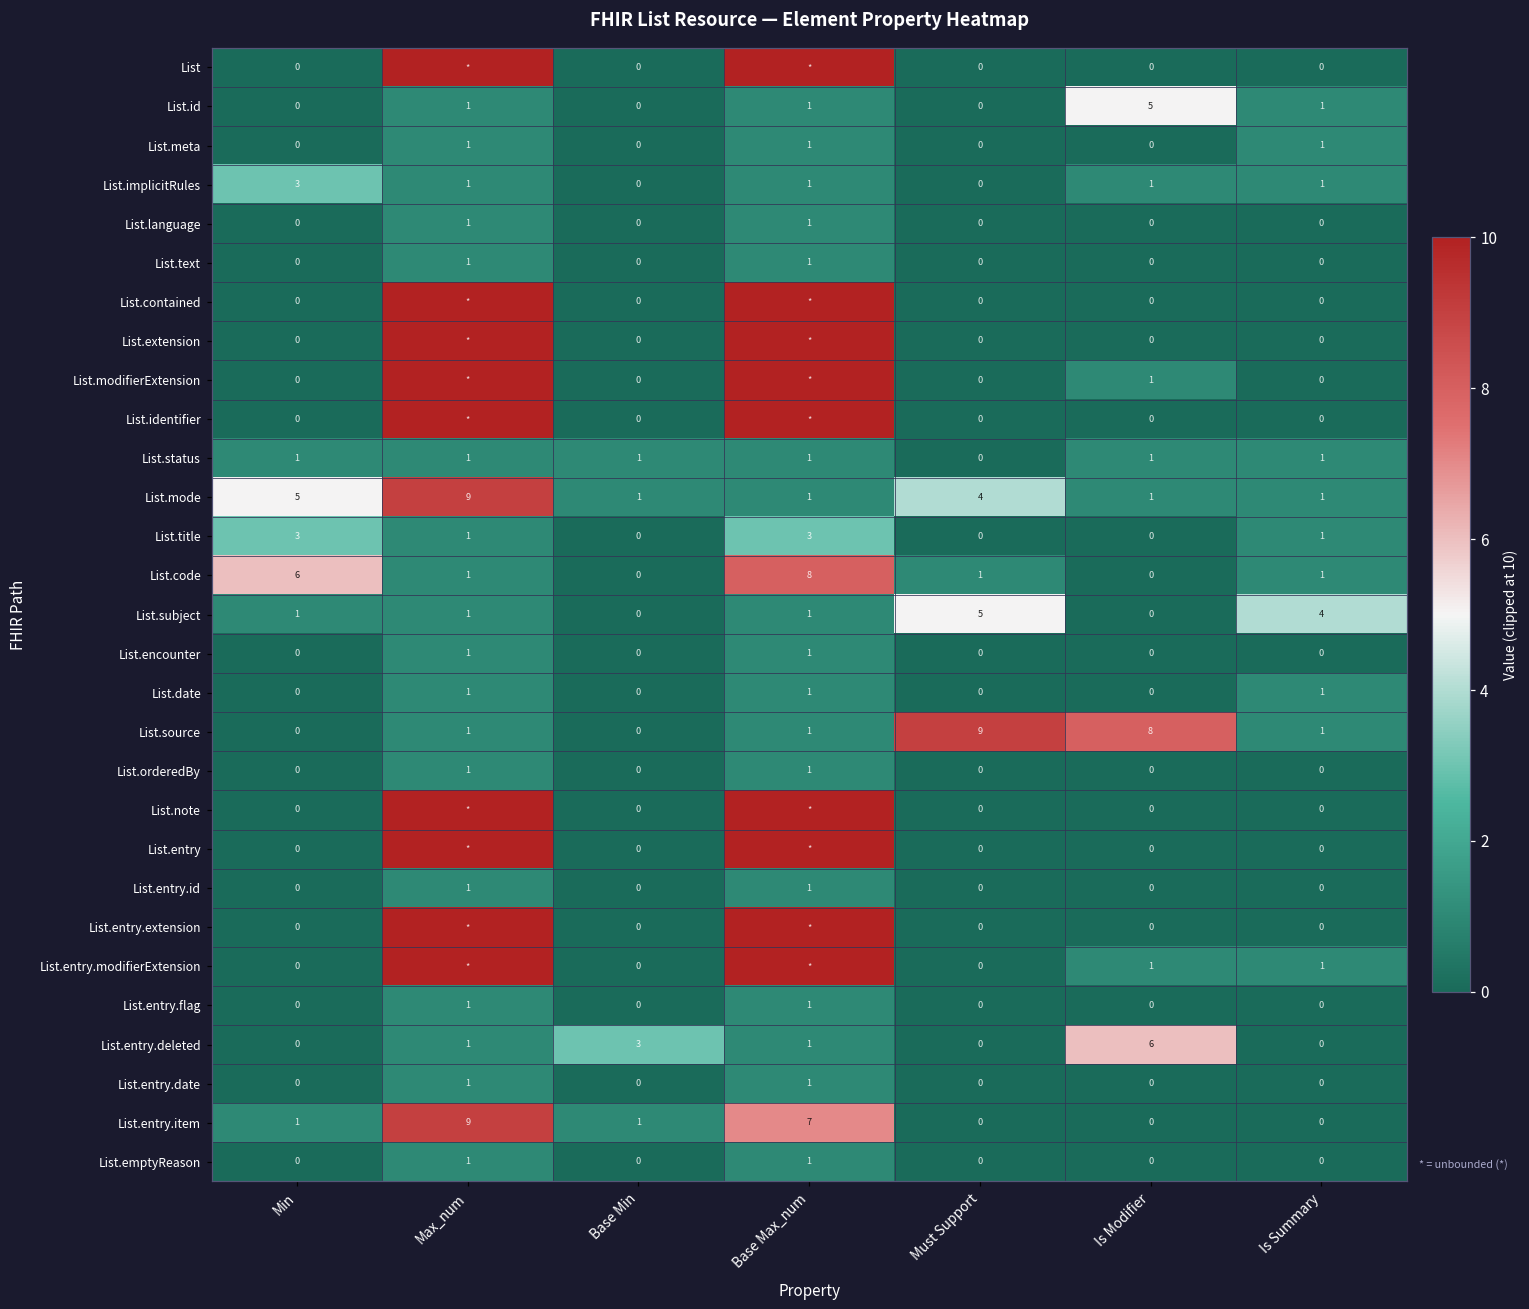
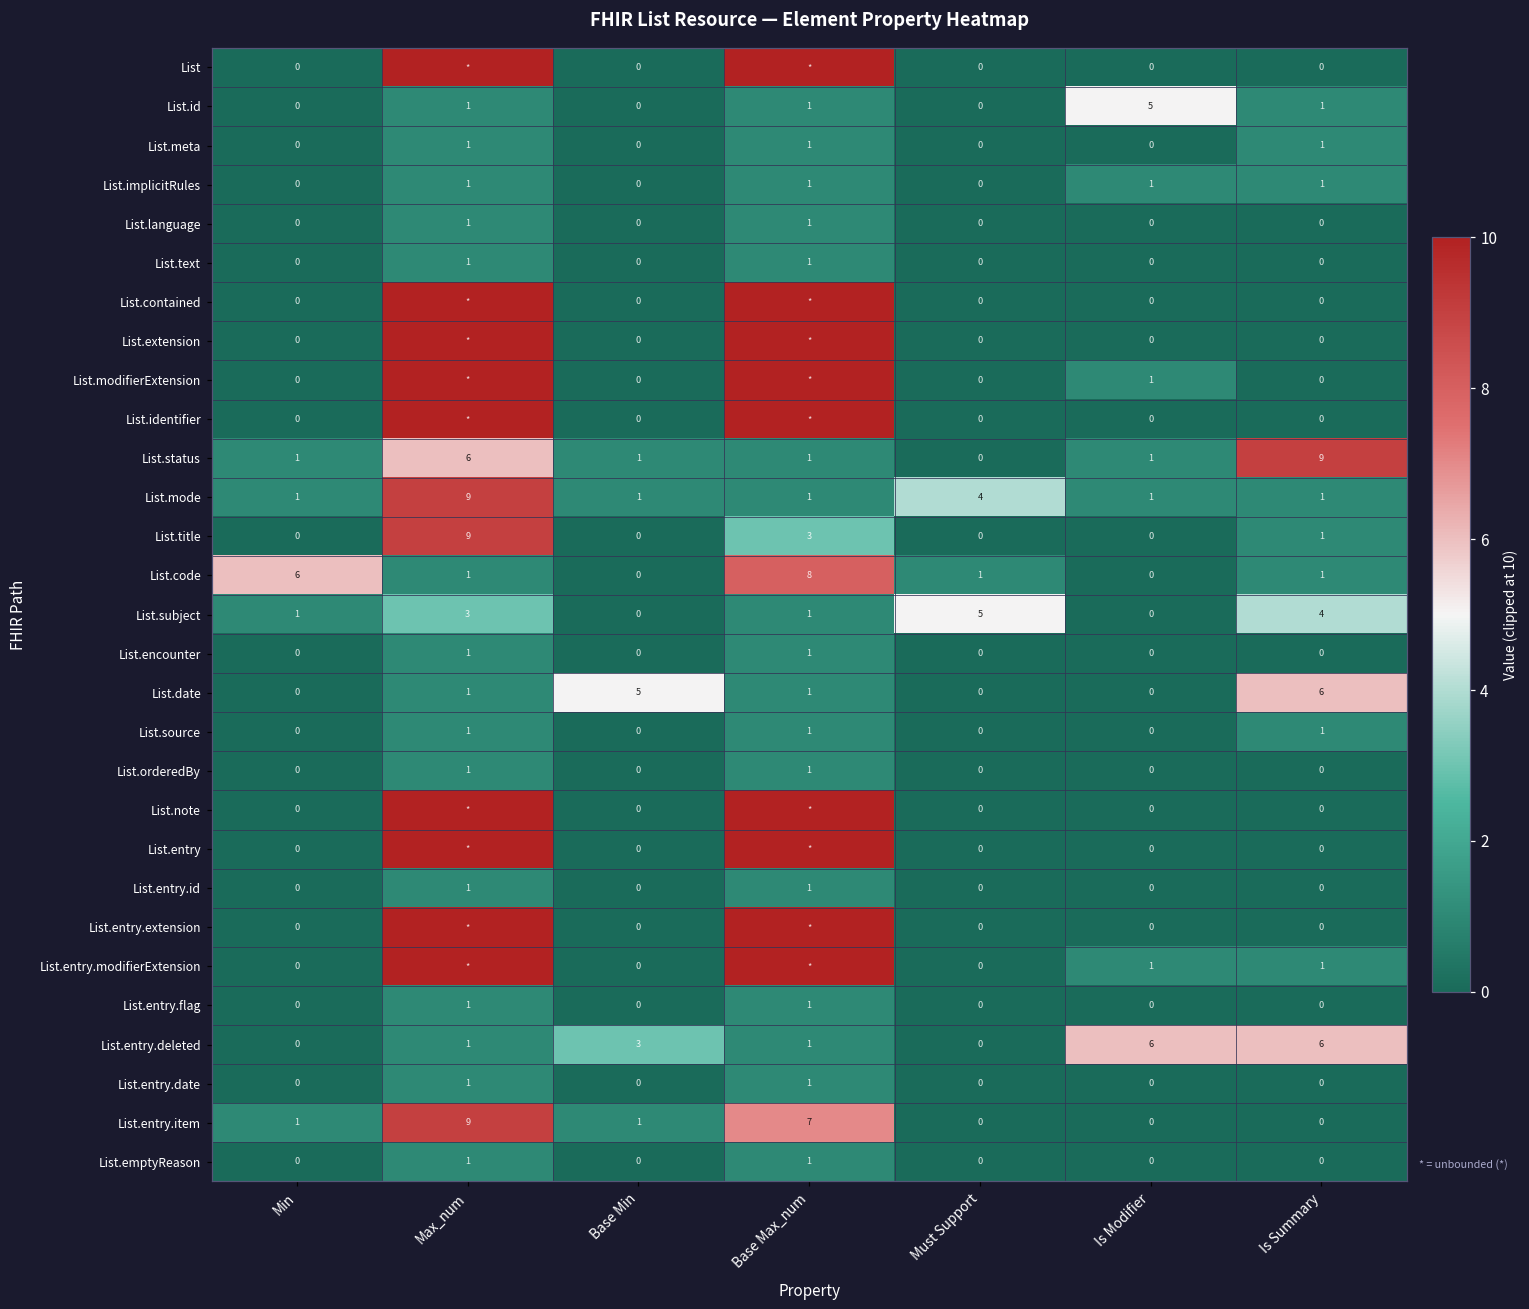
  {
    "List": {
      "Min": 0,
      "Base Min": 0,
      "Must Support": 0,
      "Is Modifier": 0,
      "Is Summary": 0
    },
    "List.id": {
      "Min": 0,
      "Max_num": 1,
      "Base Min": 0,
      "Base Max_num": 1,
      "Must Support": 0,
      "Is Modifier": 5,
      "Is Summary": 1
    },
    "List.meta": {
      "Min": 0,
      "Max_num": 1,
      "Base Min": 0,
      "Base Max_num": 1,
      "Must Support": 0,
      "Is Modifier": 0,
      "Is Summary": 1
    },
    "List.implicitRules": {
-     "Min": 3,
+     "Min": 0,
      "Max_num": 1,
      "Base Min": 0,
      "Base Max_num": 1,
      "Must Support": 0,
      "Is Modifier": 1,
      "Is Summary": 1
    },
    "List.language": {
      "Min": 0,
      "Max_num": 1,
      "Base Min": 0,
      "Base Max_num": 1,
      "Must Support": 0,
      "Is Modifier": 0,
      "Is Summary": 0
    },
    "List.text": {
      "Min": 0,
      "Max_num": 1,
      "Base Min": 0,
      "Base Max_num": 1,
      "Must Support": 0,
      "Is Modifier": 0,
      "Is Summary": 0
    },
    "List.contained": {
      "Min": 0,
      "Base Min": 0,
      "Must Support": 0,
      "Is Modifier": 0,
      "Is Summary": 0
    },
    "List.extension": {
      "Min": 0,
      "Base Min": 0,
      "Must Support": 0,
      "Is Modifier": 0,
      "Is Summary": 0
    },
    "List.modifierExtension": {
      "Min": 0,
      "Base Min": 0,
      "Must Support": 0,
      "Is Modifier": 1,
      "Is Summary": 0
    },
    "List.identifier": {
      "Min": 0,
      "Base Min": 0,
      "Must Support": 0,
      "Is Modifier": 0,
      "Is Summary": 0
    },
    "List.status": {
      "Min": 1,
-     "Max_num": 1,
+     "Max_num": 6,
      "Base Min": 1,
      "Base Max_num": 1,
      "Must Support": 0,
      "Is Modifier": 1,
-     "Is Summary": 1
+     "Is Summary": 9
    },
    "List.mode": {
-     "Min": 5,
+     "Min": 1,
      "Max_num": 9,
      "Base Min": 1,
      "Base Max_num": 1,
      "Must Support": 4,
      "Is Modifier": 1,
      "Is Summary": 1
    },
    "List.title": {
-     "Min": 3,
-     "Max_num": 1,
+     "Min": 0,
+     "Max_num": 9,
      "Base Min": 0,
      "Base Max_num": 3,
      "Must Support": 0,
      "Is Modifier": 0,
      "Is Summary": 1
    },
    "List.code": {
      "Min": 6,
      "Max_num": 1,
      "Base Min": 0,
      "Base Max_num": 8,
      "Must Support": 1,
      "Is Modifier": 0,
      "Is Summary": 1
    },
    "List.subject": {
      "Min": 1,
-     "Max_num": 1,
+     "Max_num": 3,
      "Base Min": 0,
      "Base Max_num": 1,
      "Must Support": 5,
      "Is Modifier": 0,
      "Is Summary": 4
    },
    "List.encounter": {
      "Min": 0,
      "Max_num": 1,
      "Base Min": 0,
      "Base Max_num": 1,
      "Must Support": 0,
      "Is Modifier": 0,
      "Is Summary": 0
    },
    "List.date": {
      "Min": 0,
      "Max_num": 1,
-     "Base Min": 0,
+     "Base Min": 5,
      "Base Max_num": 1,
      "Must Support": 0,
      "Is Modifier": 0,
-     "Is Summary": 1
+     "Is Summary": 6
    },
    "List.source": {
      "Min": 0,
      "Max_num": 1,
      "Base Min": 0,
      "Base Max_num": 1,
-     "Must Support": 9,
-     "Is Modifier": 8,
+     "Must Support": 0,
+     "Is Modifier": 0,
      "Is Summary": 1
    },
    "List.orderedBy": {
      "Min": 0,
      "Max_num": 1,
      "Base Min": 0,
      "Base Max_num": 1,
      "Must Support": 0,
      "Is Modifier": 0,
      "Is Summary": 0
    },
    "List.note": {
      "Min": 0,
      "Base Min": 0,
      "Must Support": 0,
      "Is Modifier": 0,
      "Is Summary": 0
    },
    "List.entry": {
      "Min": 0,
      "Base Min": 0,
      "Must Support": 0,
      "Is Modifier": 0,
      "Is Summary": 0
    },
    "List.entry.id": {
      "Min": 0,
      "Max_num": 1,
      "Base Min": 0,
      "Base Max_num": 1,
      "Must Support": 0,
      "Is Modifier": 0,
      "Is Summary": 0
    },
    "List.entry.extension": {
      "Min": 0,
      "Base Min": 0,
      "Must Support": 0,
      "Is Modifier": 0,
      "Is Summary": 0
    },
    "List.entry.modifierExtension": {
      "Min": 0,
      "Base Min": 0,
      "Must Support": 0,
      "Is Modifier": 1,
      "Is Summary": 1
    },
    "List.entry.flag": {
      "Min": 0,
      "Max_num": 1,
      "Base Min": 0,
      "Base Max_num": 1,
      "Must Support": 0,
      "Is Modifier": 0,
      "Is Summary": 0
    },
    "List.entry.deleted": {
      "Min": 0,
      "Max_num": 1,
      "Base Min": 3,
      "Base Max_num": 1,
      "Must Support": 0,
      "Is Modifier": 6,
-     "Is Summary": 0
+     "Is Summary": 6
    },
    "List.entry.date": {
      "Min": 0,
      "Max_num": 1,
      "Base Min": 0,
      "Base Max_num": 1,
      "Must Support": 0,
      "Is Modifier": 0,
      "Is Summary": 0
    },
    "List.entry.item": {
      "Min": 1,
      "Max_num": 9,
      "Base Min": 1,
      "Base Max_num": 7,
      "Must Support": 0,
      "Is Modifier": 0,
      "Is Summary": 0
    },
    "List.emptyReason": {
      "Min": 0,
      "Max_num": 1,
      "Base Min": 0,
      "Base Max_num": 1,
      "Must Support": 0,
      "Is Modifier": 0,
      "Is Summary": 0
    }
  }
